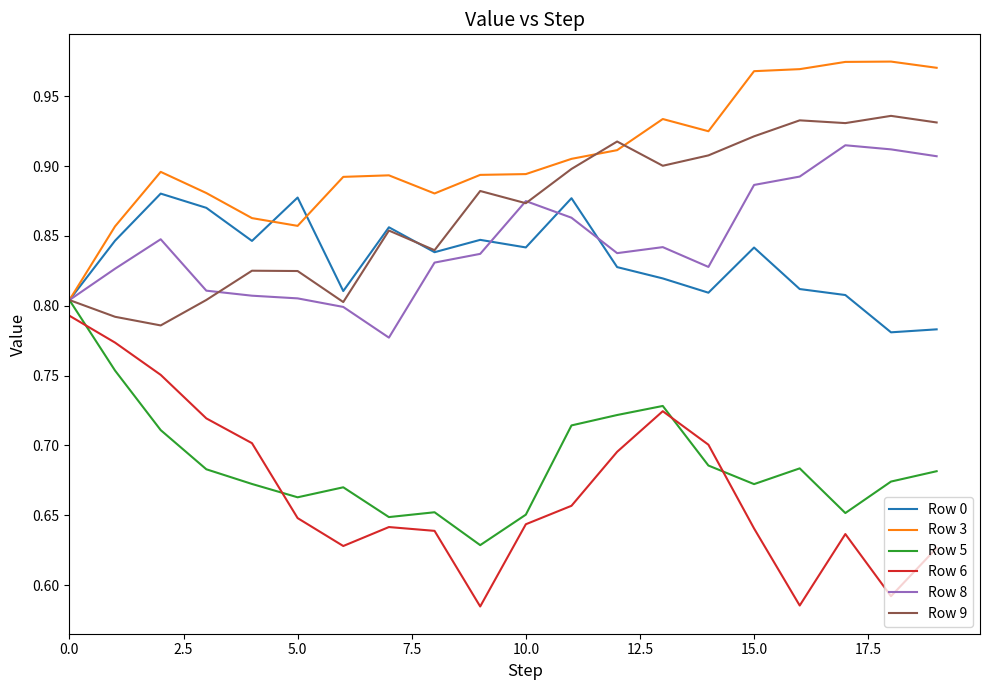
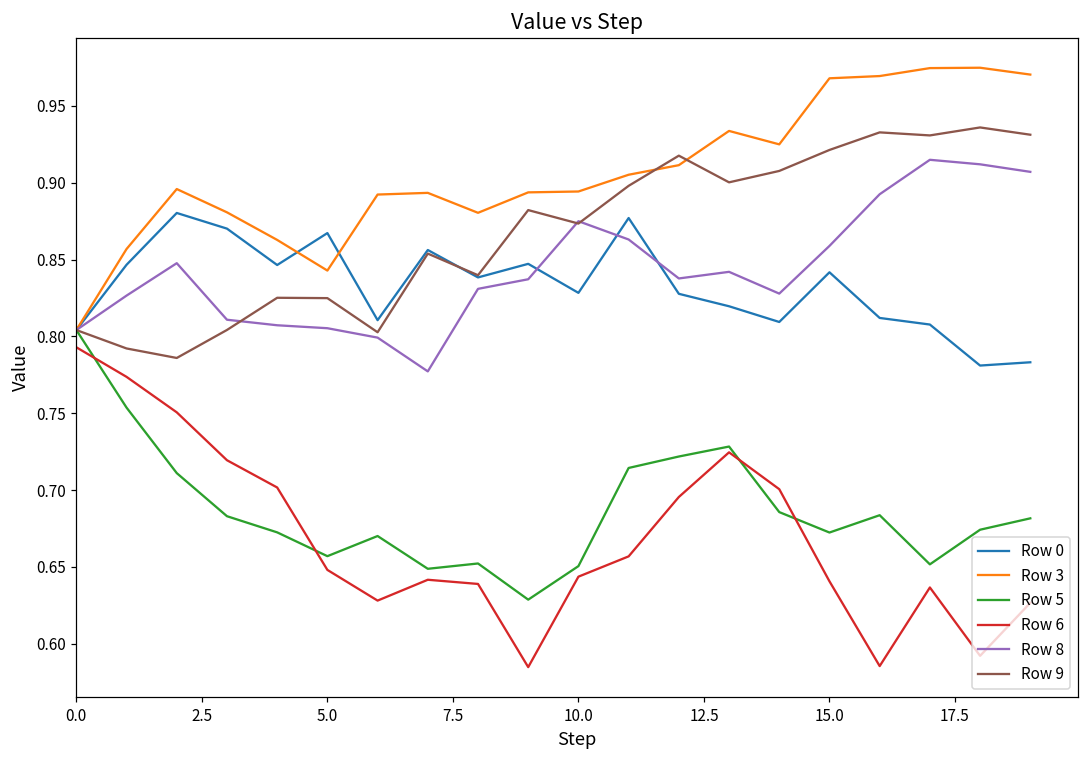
  {
    "Row 0": {
-     "5.0": 0.878,
-     "10.0": 0.842,
+     "5.0": 0.867,
+     "10.0": 0.828,
      "15.0": 0.842
    },
    "Row 3": {
-     "5.0": 0.857,
+     "5.0": 0.843,
      "10.0": 0.894,
      "15.0": 0.968
    },
    "Row 5": {
-     "5.0": 0.663,
+     "5.0": 0.657,
      "10.0": 0.650,
      "15.0": 0.672
    },
    "Row 6": {
      "0.0": 0.793,
      "5.0": 0.648,
      "10.0": 0.644,
      "15.0": 0.641
    },
    "Row 8": {
      "5.0": 0.805,
-     "15.0": 0.887
+     "15.0": 0.859
    },
    "Row 9": {
      "5.0": 0.825,
      "15.0": 0.921
    }
  }
